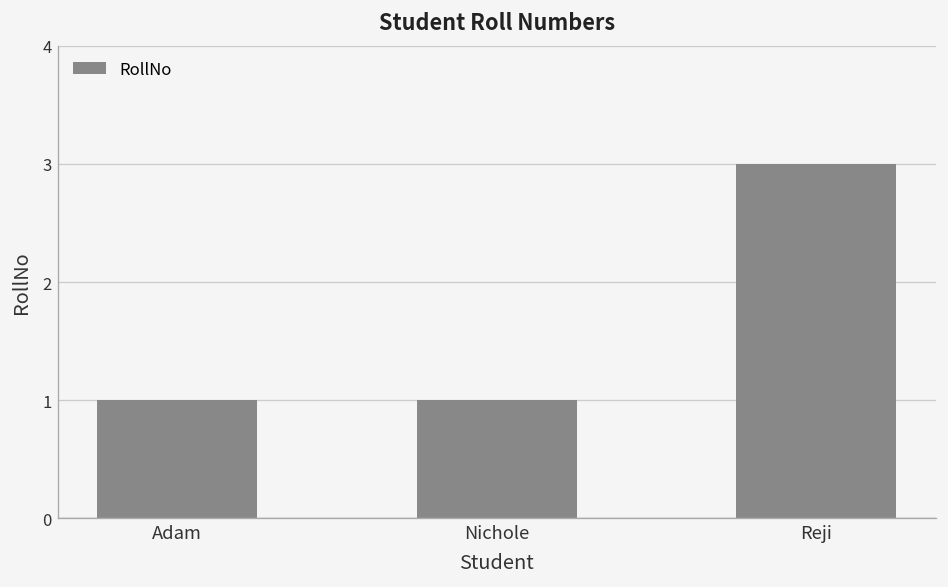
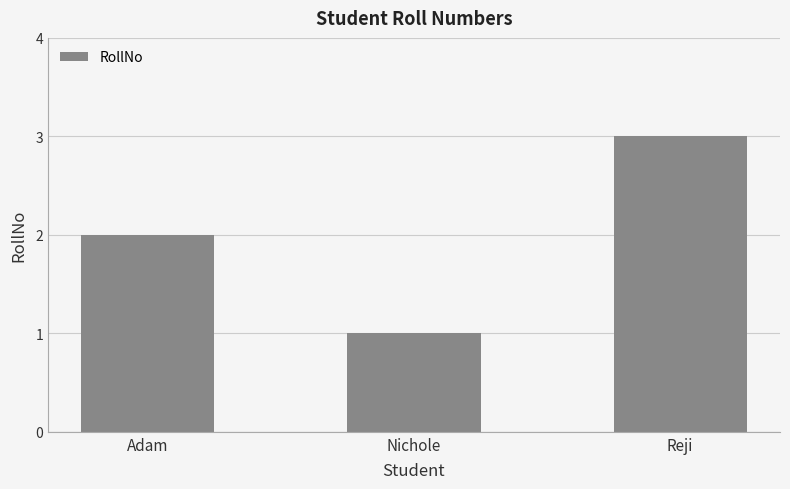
  {
-   "Adam": 1,
+   "Adam": 2,
    "Nichole": 1,
    "Reji": 3
  }
